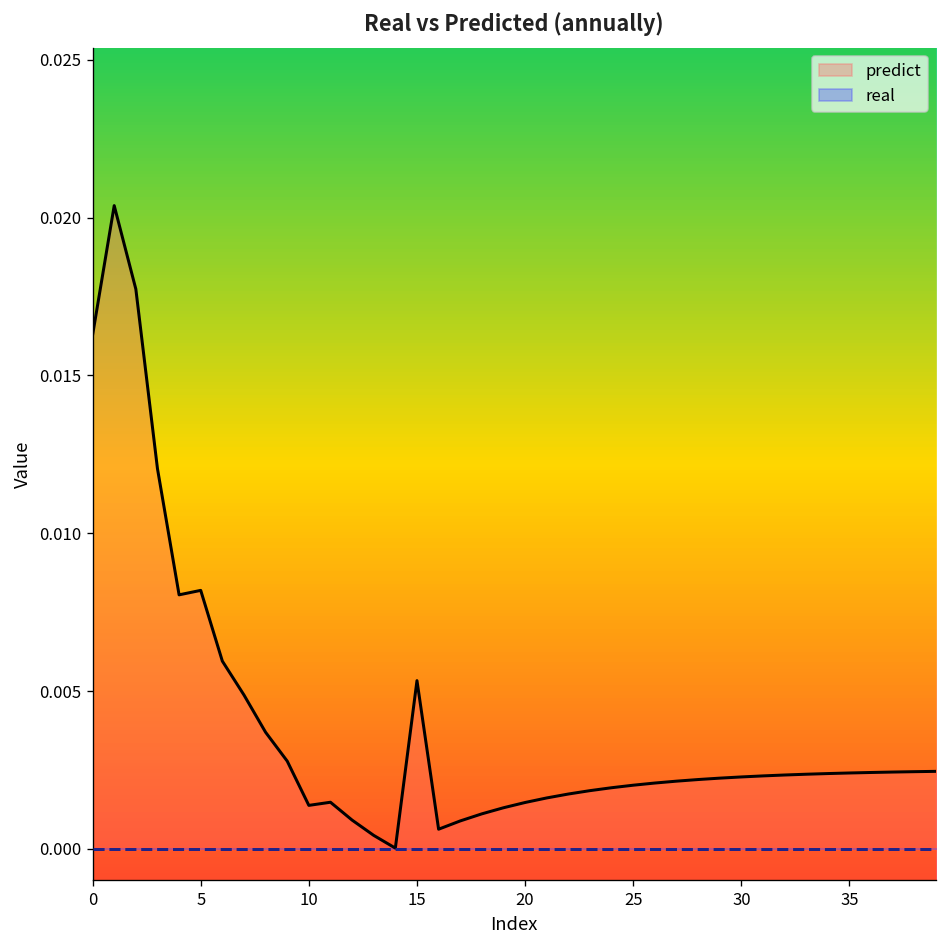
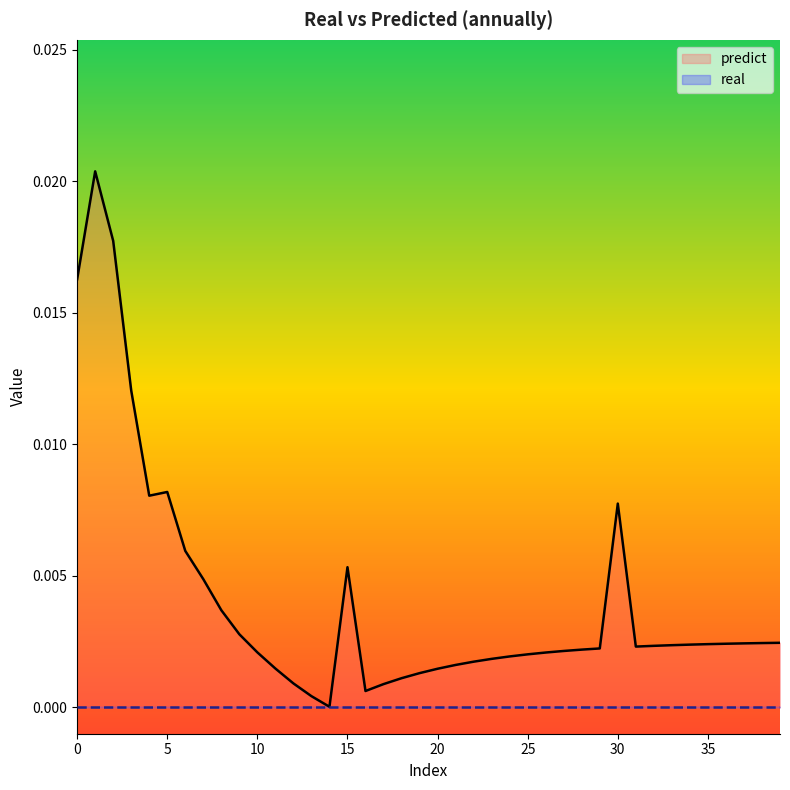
  {
    "predict": {
      "0": 0.0163,
      "5": 0.0082,
-     "10": 0.0014,
+     "10": 0.0021,
      "15": 0.0053,
      "20": 0.0015,
      "25": 0.0020,
-     "30": 0.0023,
+     "30": 0.0078,
      "35": 0.0024
    },
    "real": {
      "0": 0.0000,
      "5": 0.0000,
      "10": 0.0000,
      "15": 0.0000,
      "20": 0.0000,
      "25": 0.0000,
      "30": 0.0000,
      "35": 0.0000
    }
  }
